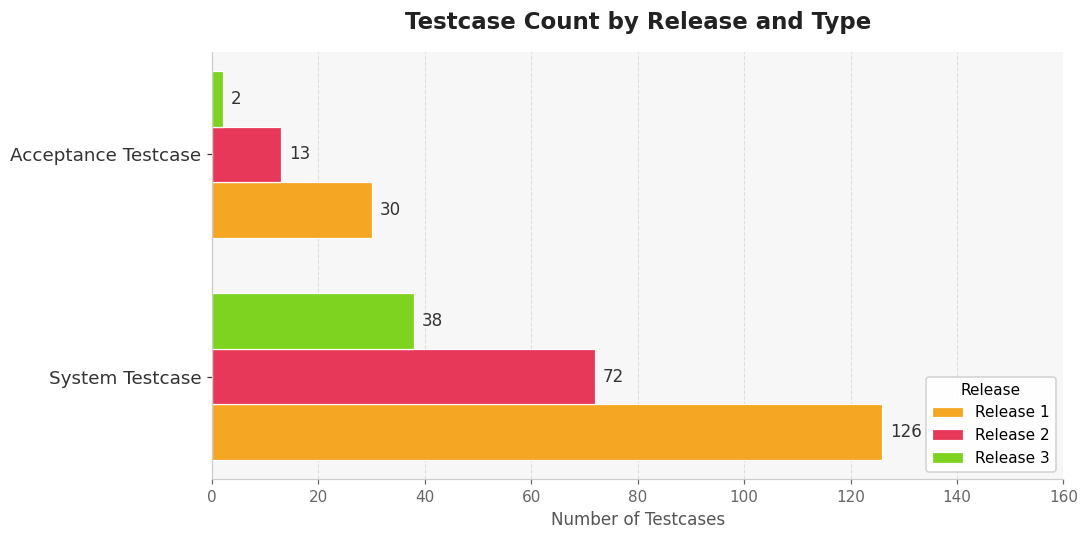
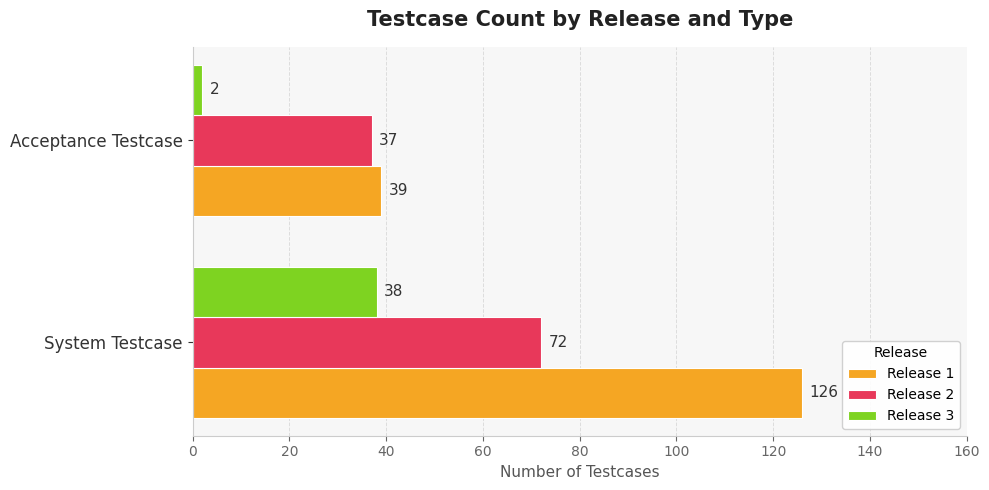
  {
    "Release 1": {
-     "Acceptance Testcase": 30,
+     "Acceptance Testcase": 39,
      "System Testcase": 126
    },
    "Release 2": {
-     "Acceptance Testcase": 13,
+     "Acceptance Testcase": 37,
      "System Testcase": 72
    },
    "Release 3": {
      "Acceptance Testcase": 2,
      "System Testcase": 38
    }
  }
